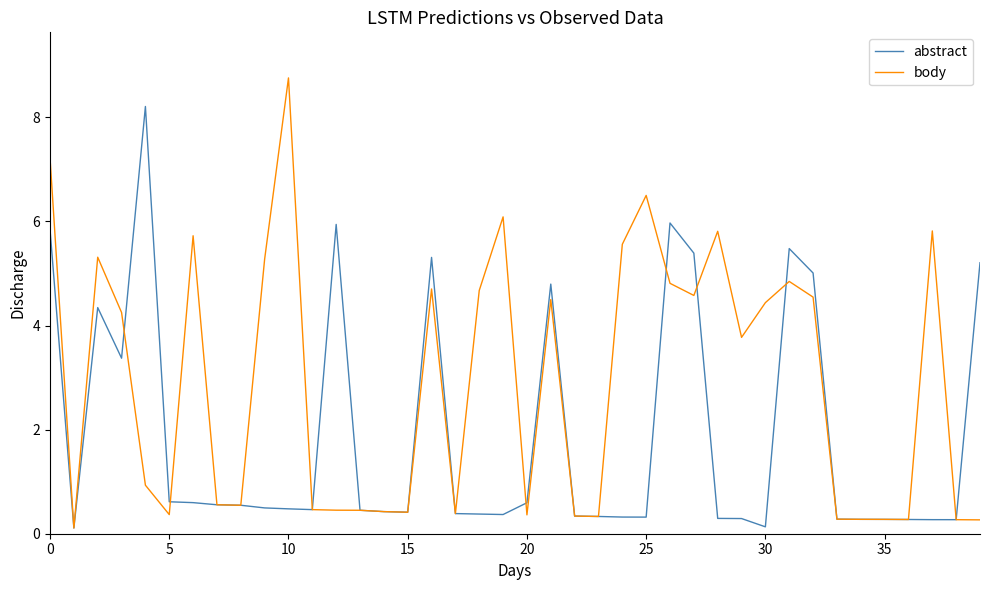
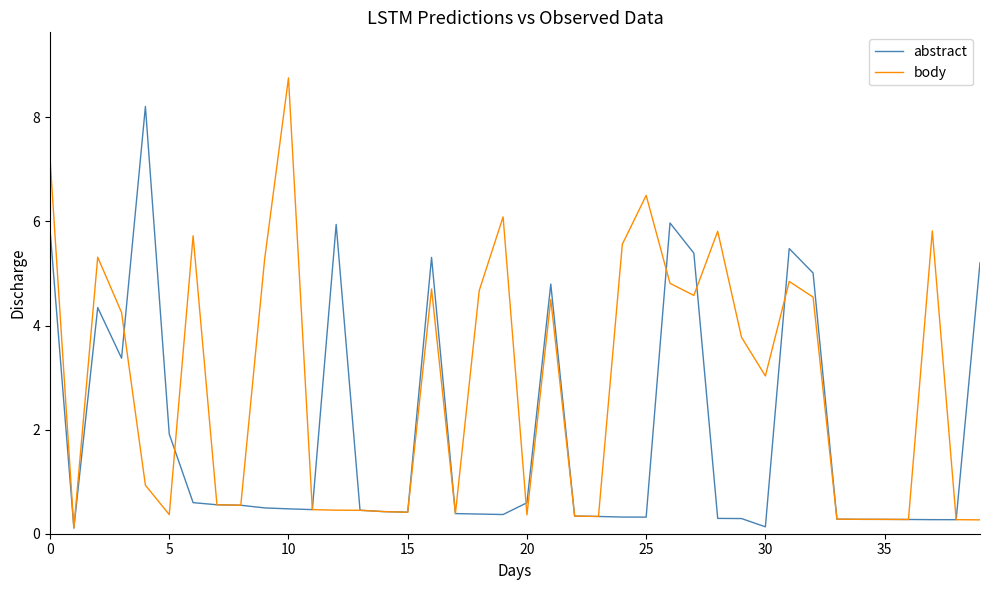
  {
    "abstract": {
      "0": 5.8,
-     "5": 0.6,
+     "5": 1.9,
      "10": 0.5,
      "20": 0.6,
      "25": 0.3,
      "30": 0.1
    },
    "body": {
      "0": 7.2,
      "5": 0.4,
      "10": 8.8,
      "20": 0.4,
      "25": 6.5,
-     "30": 4.4
+     "30": 3.0
    }
  }
